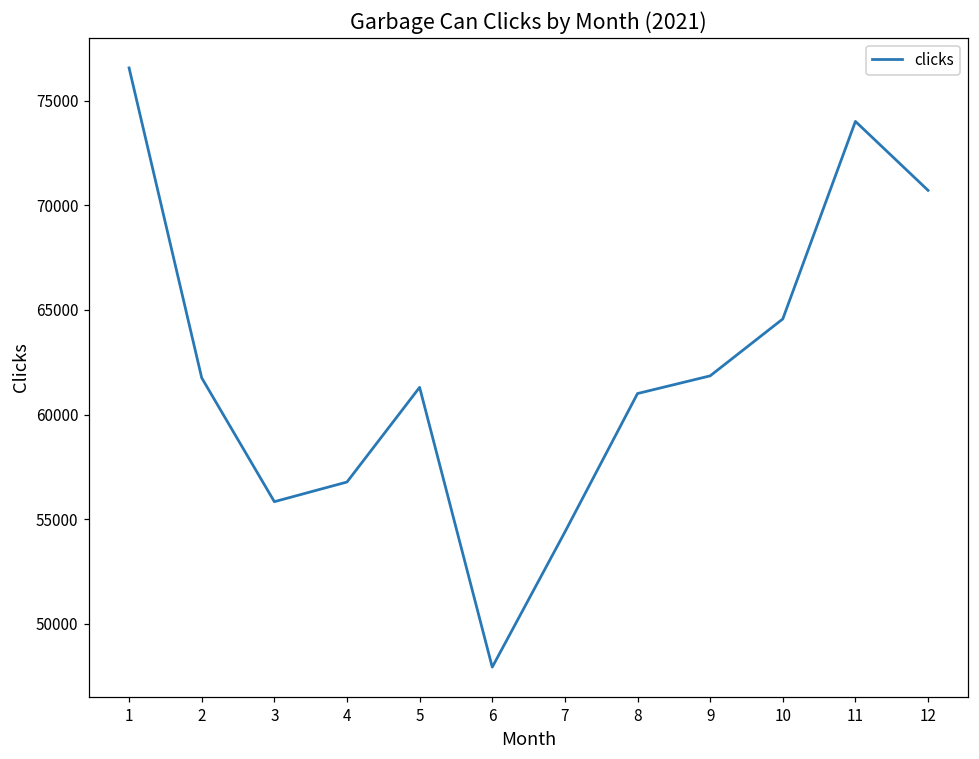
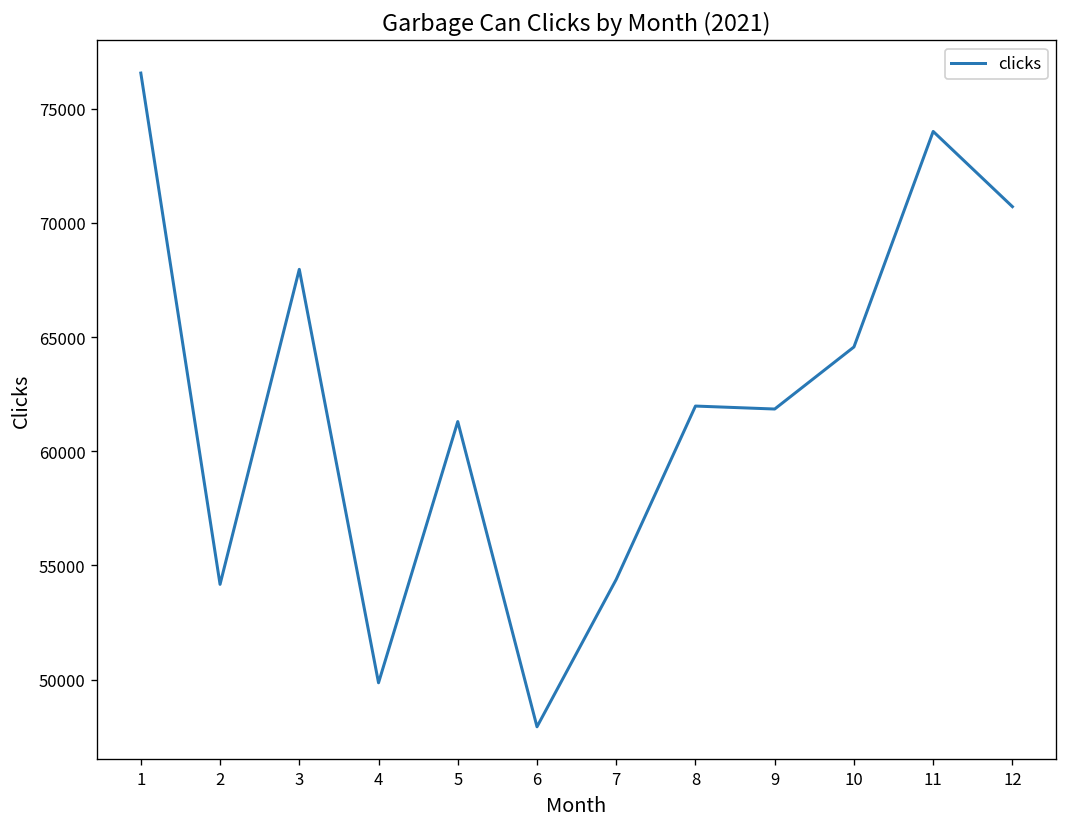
  {
    "1": 76600,
-   "2": 61800,
-   "3": 55800,
-   "4": 56800,
+   "2": 54200,
+   "3": 68000,
+   "4": 49900,
    "5": 61300,
    "6": 47900,
    "7": 54400,
-   "8": 61000,
+   "8": 62000,
    "9": 61900,
    "10": 64600,
    "11": 74000,
    "12": 70700
  }
